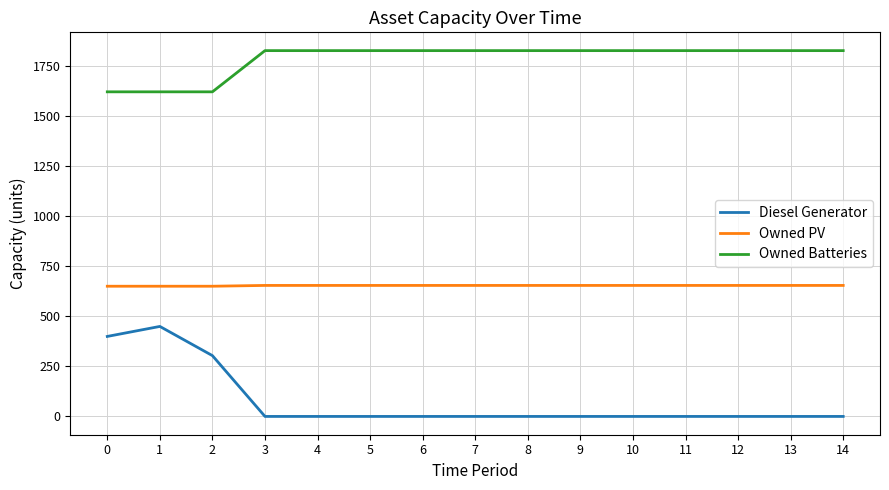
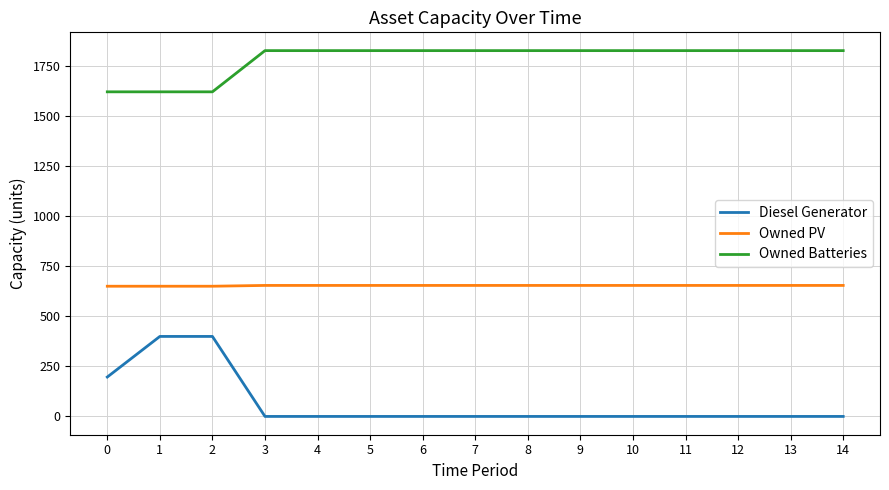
  {
    "Diesel Generator": {
-     "0": 400,
-     "1": 450,
-     "2": 300,
+     "0": 200,
+     "1": 400,
+     "2": 400,
      "3": 0,
      "4": 0,
      "5": 0,
      "6": 0,
      "7": 0,
      "8": 0,
      "9": 0,
      "10": 0,
      "11": 0,
      "12": 0,
      "13": 0,
      "14": 0
    },
    "Owned PV": {
      "0": 650,
      "1": 650,
      "2": 650,
      "3": 660,
      "4": 660,
      "5": 660,
      "6": 660,
      "7": 660,
      "8": 660,
      "9": 660,
      "10": 660,
      "11": 660,
      "12": 660,
      "13": 660,
      "14": 660
    },
    "Owned Batteries": {
      "0": 1620,
      "1": 1620,
      "2": 1620,
      "3": 1830,
      "4": 1830,
      "5": 1830,
      "6": 1830,
      "7": 1830,
      "8": 1830,
      "9": 1830,
      "10": 1830,
      "11": 1830,
      "12": 1830,
      "13": 1830,
      "14": 1830
    }
  }
